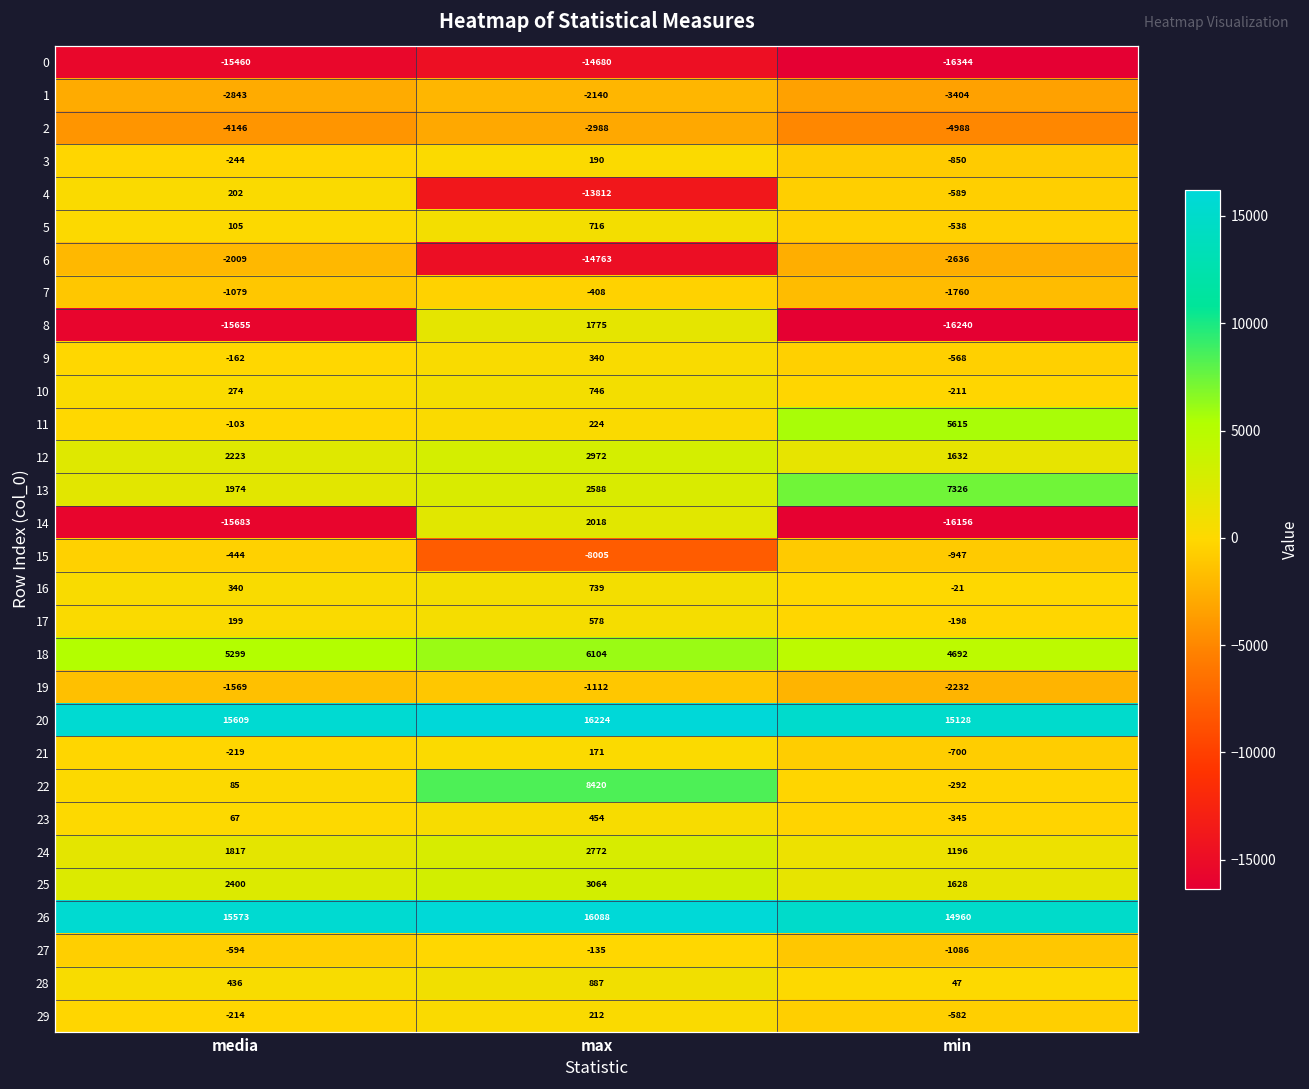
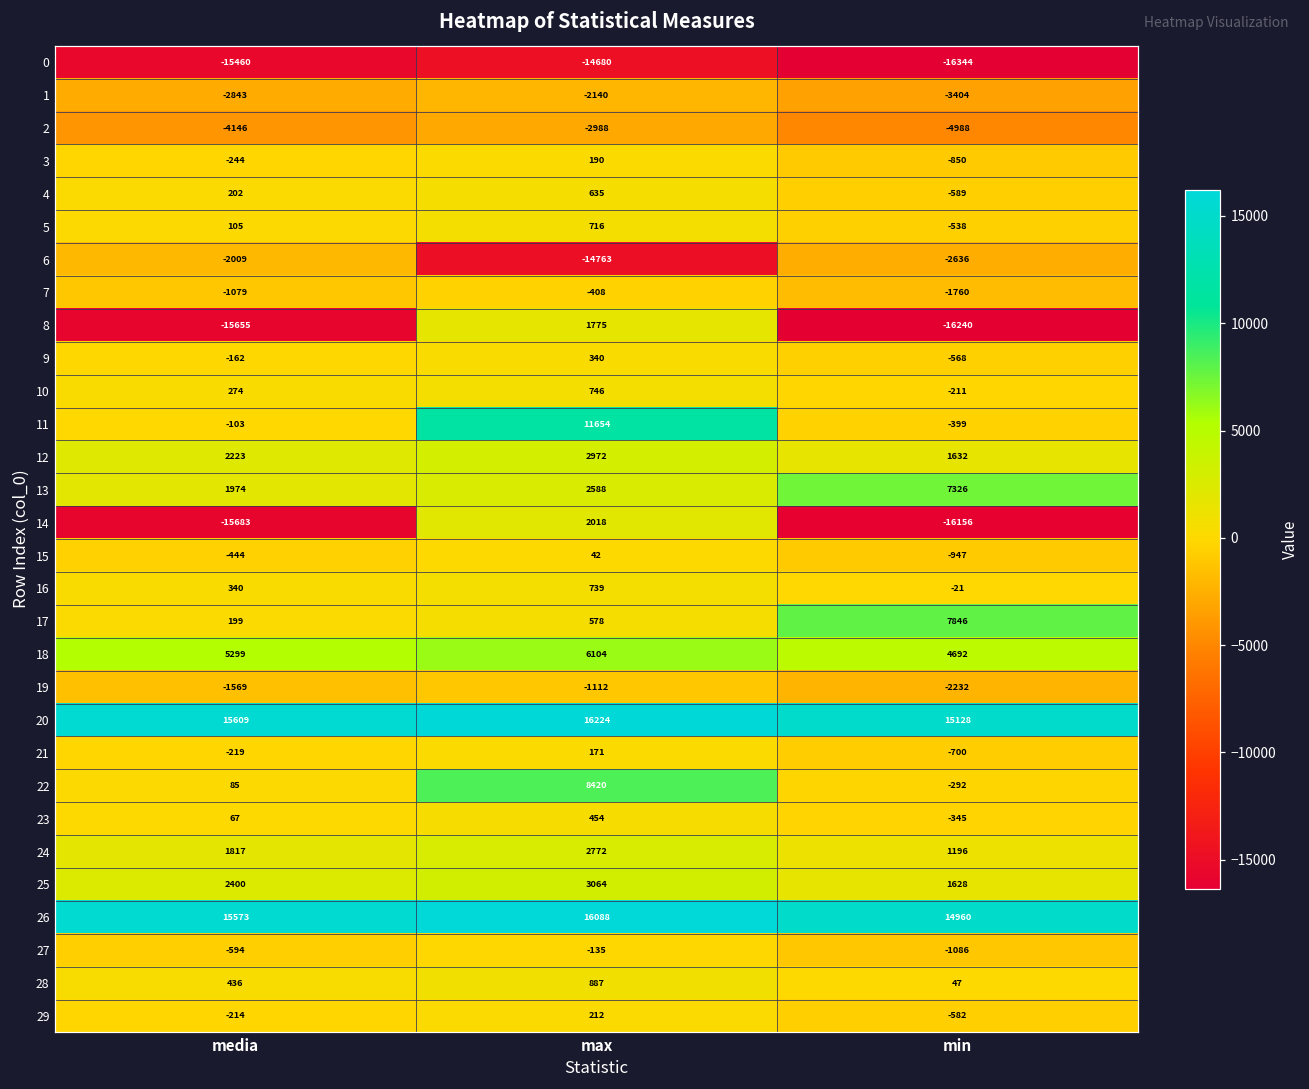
  {
    "0": {
      "media": -15460,
      "max": -14680,
      "min": -16344
    },
    "1": {
      "media": -2843,
      "max": -2140,
      "min": -3404
    },
    "2": {
      "media": -4146,
      "max": -2988,
      "min": -4988
    },
    "3": {
      "media": -244,
      "max": 190,
      "min": -850
    },
    "4": {
      "media": 202,
-     "max": -13812,
+     "max": 635,
      "min": -589
    },
    "5": {
      "media": 105,
      "max": 716,
      "min": -538
    },
    "6": {
      "media": -2009,
      "max": -14763,
      "min": -2636
    },
    "7": {
      "media": -1079,
      "max": -408,
      "min": -1760
    },
    "8": {
      "media": -15655,
      "max": 1775,
      "min": -16240
    },
    "9": {
      "media": -162,
      "max": 340,
      "min": -568
    },
    "10": {
      "media": 274,
      "max": 746,
      "min": -211
    },
    "11": {
      "media": -103,
-     "max": 224,
-     "min": 5615
+     "max": 11654,
+     "min": -399
    },
    "12": {
      "media": 2223,
      "max": 2972,
      "min": 1632
    },
    "13": {
      "media": 1974,
      "max": 2588,
      "min": 7326
    },
    "14": {
      "media": -15683,
      "max": 2018,
      "min": -16156
    },
    "15": {
      "media": -444,
-     "max": -8005,
+     "max": 42,
      "min": -947
    },
    "16": {
      "media": 340,
      "max": 739,
      "min": -21
    },
    "17": {
      "media": 199,
      "max": 578,
-     "min": -198
+     "min": 7846
    },
    "18": {
      "media": 5299,
      "max": 6104,
      "min": 4692
    },
    "19": {
      "media": -1569,
      "max": -1112,
      "min": -2232
    },
    "20": {
      "media": 15609,
      "max": 16224,
      "min": 15128
    },
    "21": {
      "media": -219,
      "max": 171,
      "min": -700
    },
    "22": {
      "media": 85,
      "max": 8420,
      "min": -292
    },
    "23": {
      "media": 67,
      "max": 454,
      "min": -345
    },
    "24": {
      "media": 1817,
      "max": 2772,
      "min": 1196
    },
    "25": {
      "media": 2400,
      "max": 3064,
      "min": 1628
    },
    "26": {
      "media": 15573,
      "max": 16088,
      "min": 14960
    },
    "27": {
      "media": -594,
      "max": -135,
      "min": -1086
    },
    "28": {
      "media": 436,
      "max": 887,
      "min": 47
    },
    "29": {
      "media": -214,
      "max": 212,
      "min": -582
    }
  }
